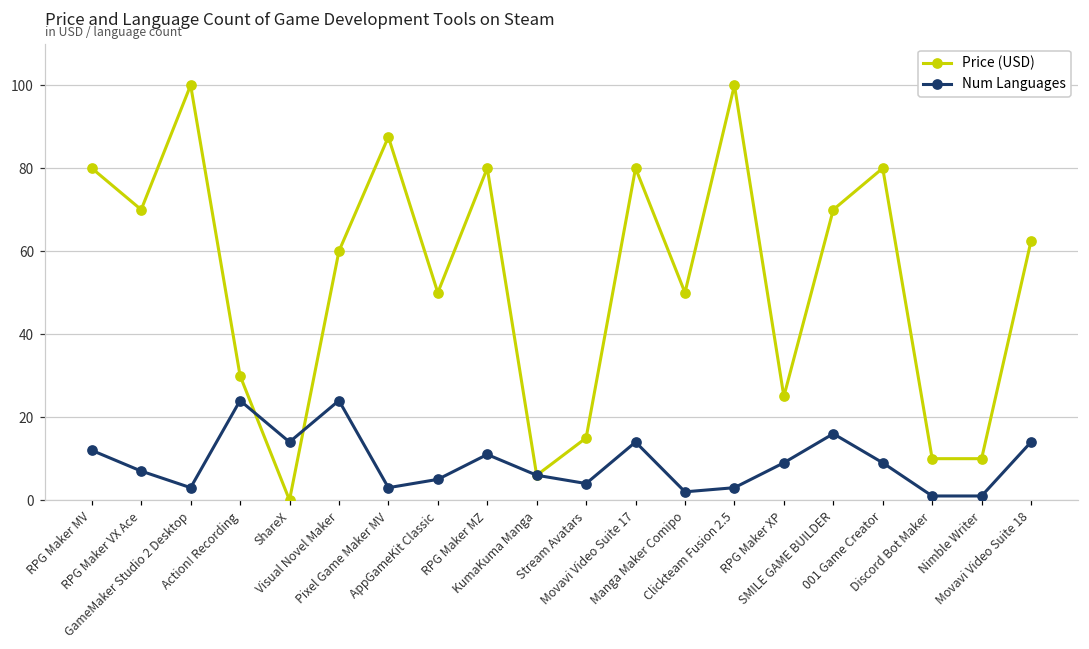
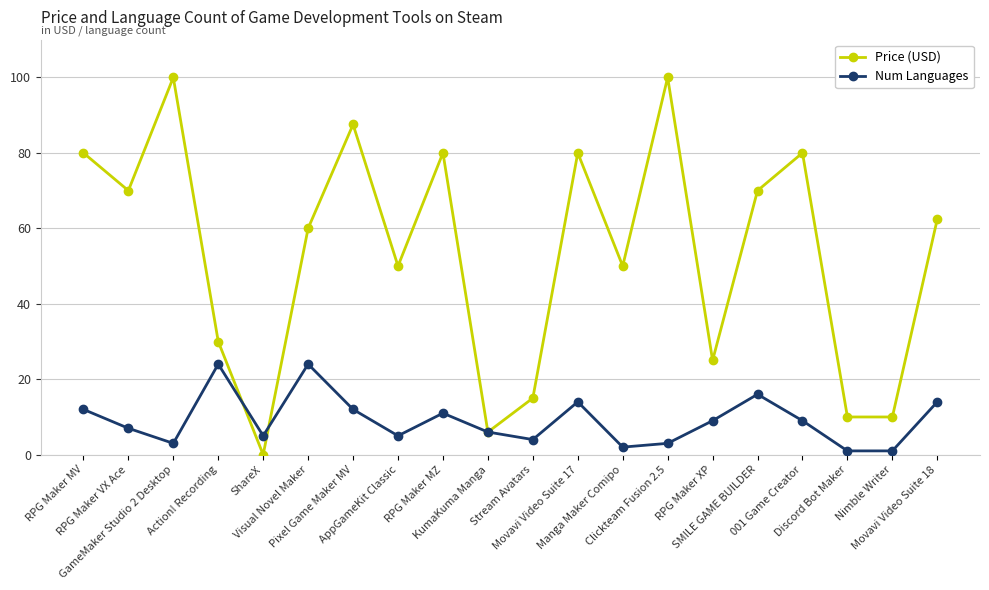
  {
    "Price (USD)": {
      "RPG Maker MV": 80,
      "RPG Maker VX Ace": 70,
      "GameMaker Studio 2 Desktop": 100,
      "Action! Recording": 30,
      "ShareX": 0,
      "Visual Novel Maker": 60,
      "Pixel Game Maker MV": 88,
      "AppGameKit Classic": 50,
      "RPG Maker MZ": 80,
      "Stream Avatars": 15,
      "Movavi Video Suite 17": 80,
      "Manga Maker Comipo": 50,
      "Clickteam Fusion 2.5": 100,
      "RPG Maker XP": 25,
      "SMILE GAME BUILDER": 70,
      "001 Game Creator": 80,
      "Discord Bot Maker": 10,
      "Nimble Writer": 10,
      "Movavi Video Suite 18": 62
    },
    "Num Languages": {
      "RPG Maker MV": 12,
      "RPG Maker VX Ace": 7,
      "GameMaker Studio 2 Desktop": 3,
      "Action! Recording": 24,
-     "ShareX": 14,
+     "ShareX": 5,
      "Visual Novel Maker": 24,
-     "Pixel Game Maker MV": 3,
+     "Pixel Game Maker MV": 12,
      "AppGameKit Classic": 5,
      "RPG Maker MZ": 11,
      "Stream Avatars": 4,
      "Movavi Video Suite 17": 14,
      "Manga Maker Comipo": 2,
      "Clickteam Fusion 2.5": 3,
      "RPG Maker XP": 9,
      "SMILE GAME BUILDER": 16,
      "001 Game Creator": 9,
      "Discord Bot Maker": 1,
      "Nimble Writer": 1,
      "Movavi Video Suite 18": 14
    }
  }
